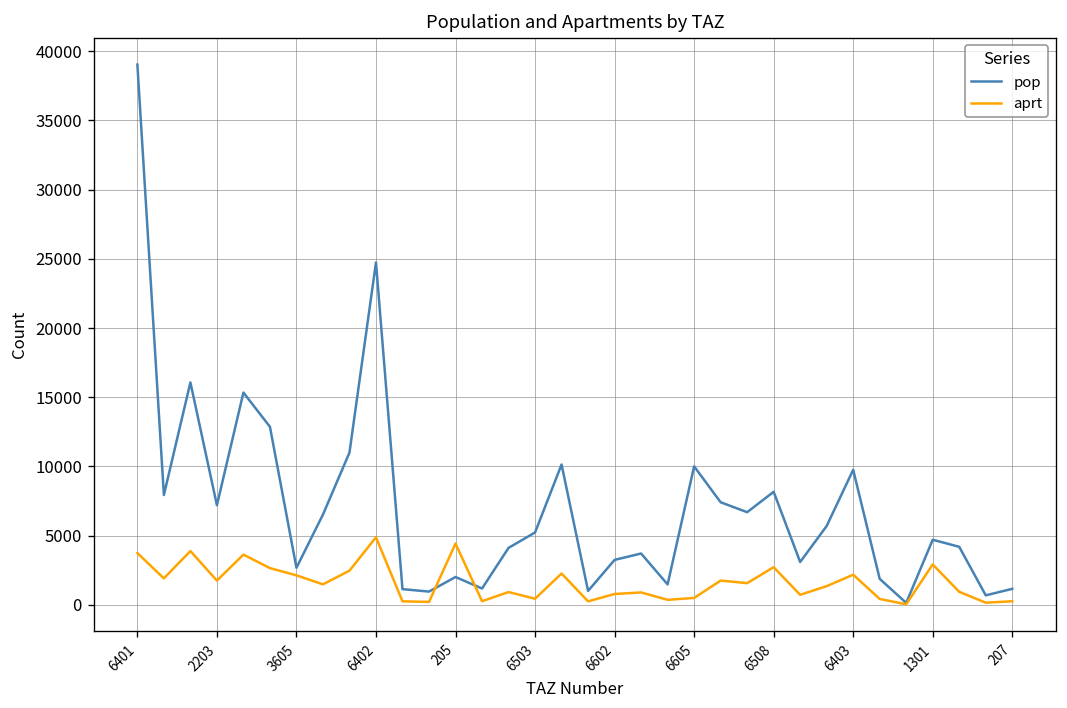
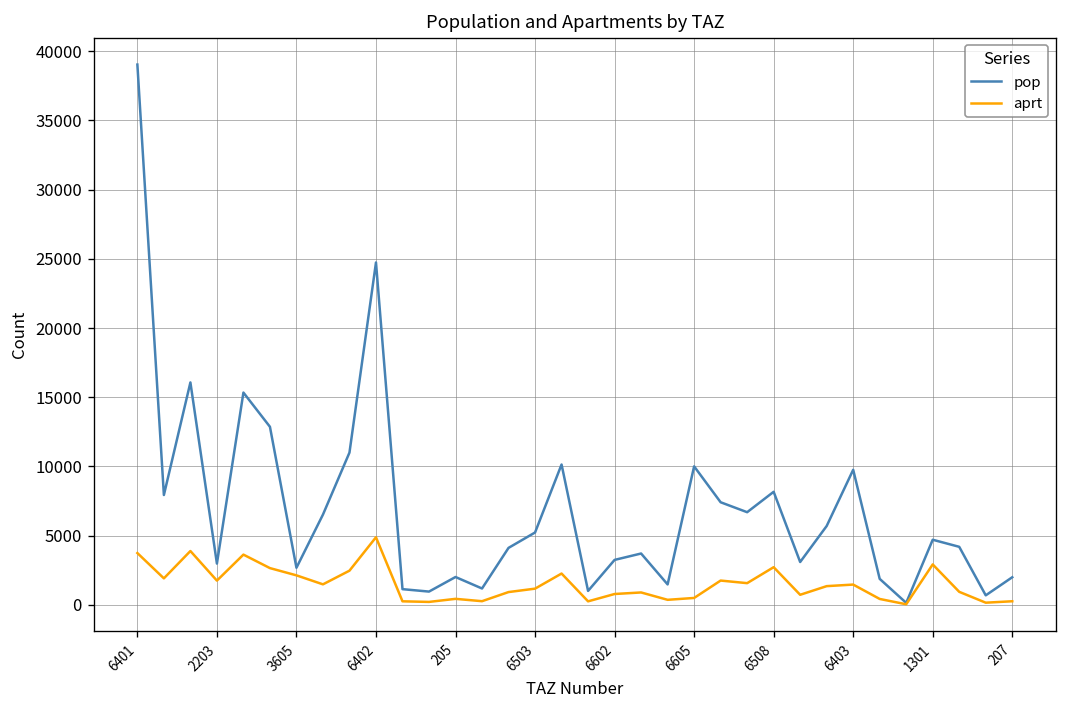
  {
    "pop": {
      "6401": 39000,
-     "2203": 7200,
+     "2203": 3000,
      "3605": 2700,
      "6402": 24700,
      "205": 2000,
      "6503": 5200,
      "6602": 3200,
      "6605": 10000,
      "6508": 8200,
      "6403": 9800,
      "1301": 4700,
-     "207": 1100
+     "207": 2000
    },
    "aprt": {
      "6401": 3700,
      "2203": 1700,
      "3605": 2100,
      "6402": 4900,
-     "205": 4400,
-     "6503": 400,
+     "205": 400,
+     "6503": 1200,
      "6602": 800,
      "6605": 500,
      "6508": 2700,
-     "6403": 2200,
+     "6403": 1500,
      "1301": 2900,
      "207": 200
    }
  }
